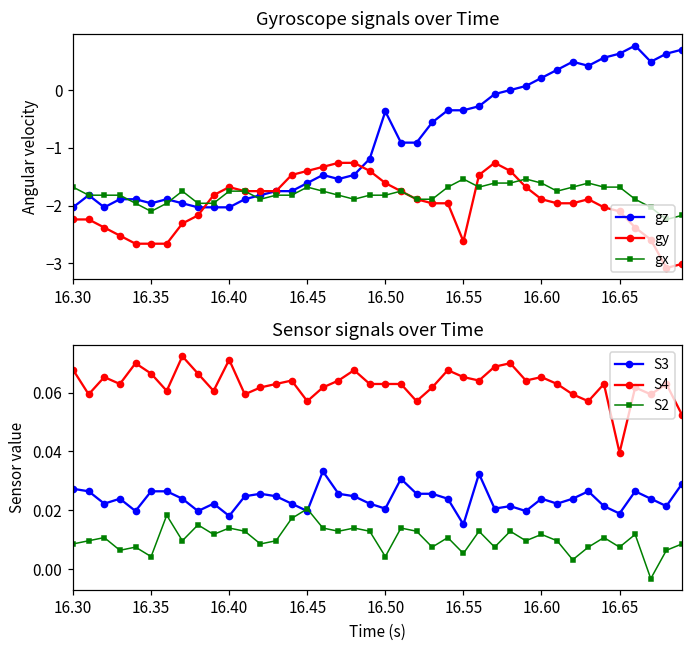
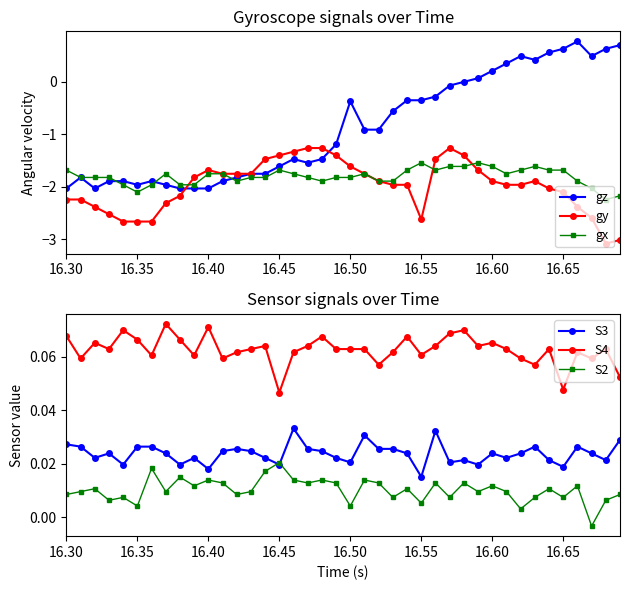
  {
    "Gyroscope signals over Time": {
      "gz": {
        "16.30": -2.0,
        "16.35": -2.0,
        "16.40": -2.0,
        "16.45": -1.6,
        "16.50": -0.4,
        "16.55": -0.4,
        "16.60": 0.2,
        "16.65": 0.6
      },
      "gy": {
        "16.30": -2.2,
        "16.35": -2.7,
        "16.40": -1.7,
        "16.45": -1.4,
        "16.50": -1.6,
        "16.55": -2.6,
        "16.60": -1.9
      },
      "gx": {
        "16.30": -1.7,
        "16.35": -2.1,
        "16.40": -1.8,
        "16.45": -1.7,
        "16.50": -1.8,
        "16.55": -1.5,
        "16.60": -1.6,
        "16.65": -1.7
      }
    },
    "Sensor signals over Time": {
      "S3": {
        "16.30": 0.027,
        "16.35": 0.026,
        "16.40": 0.018,
        "16.50": 0.021,
        "16.55": 0.015,
        "16.60": 0.024,
        "16.65": 0.019
      },
      "S4": {
        "16.30": 0.068,
        "16.35": 0.066,
        "16.40": 0.071,
-       "16.45": 0.057,
+       "16.45": 0.047,
        "16.50": 0.063,
-       "16.55": 0.065,
+       "16.55": 0.061,
        "16.60": 0.065,
-       "16.65": 0.040
+       "16.65": 0.048
      },
      "S2": {
        "16.30": 0.009,
        "16.35": 0.004,
        "16.40": 0.014,
        "16.50": 0.004,
        "16.55": 0.005,
        "16.60": 0.012,
        "16.65": 0.008
      }
    }
  }
